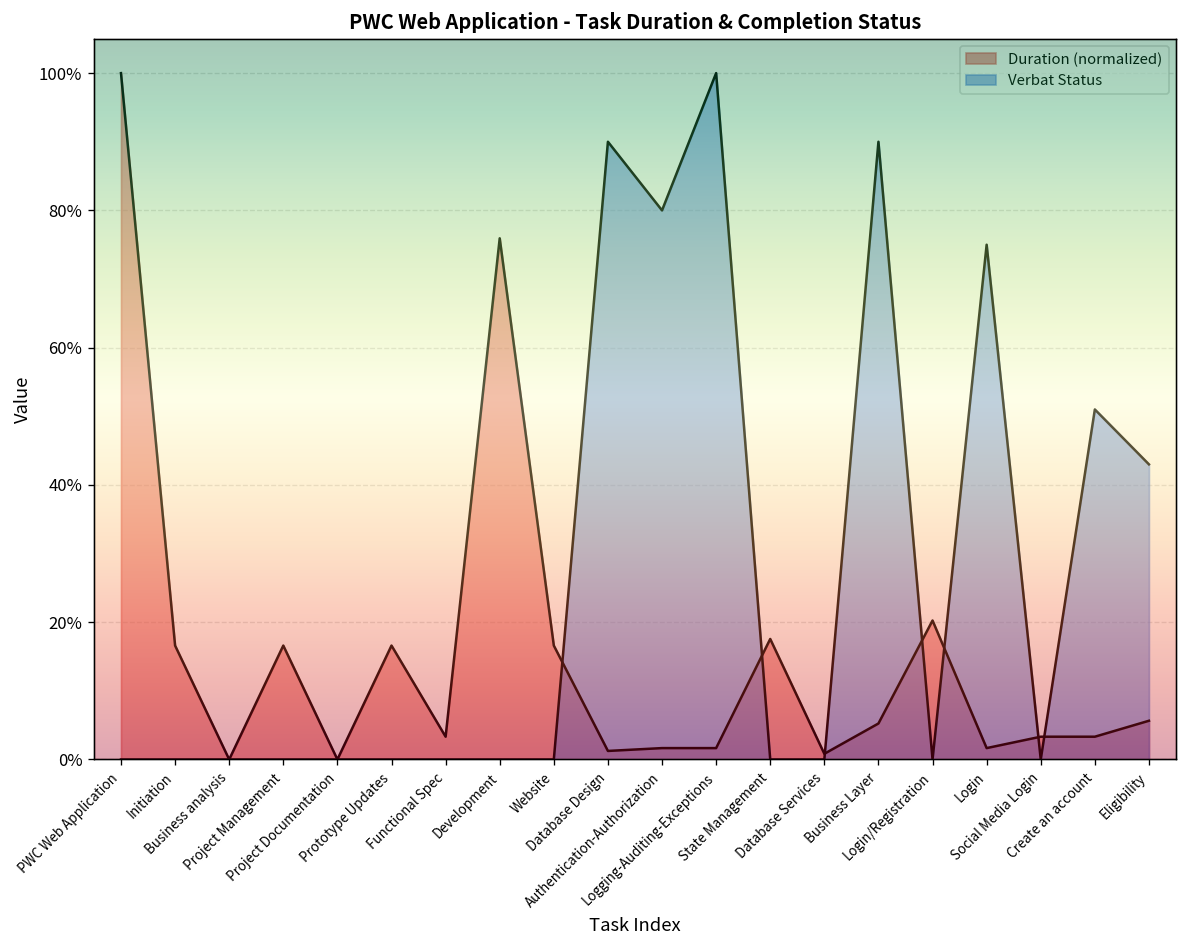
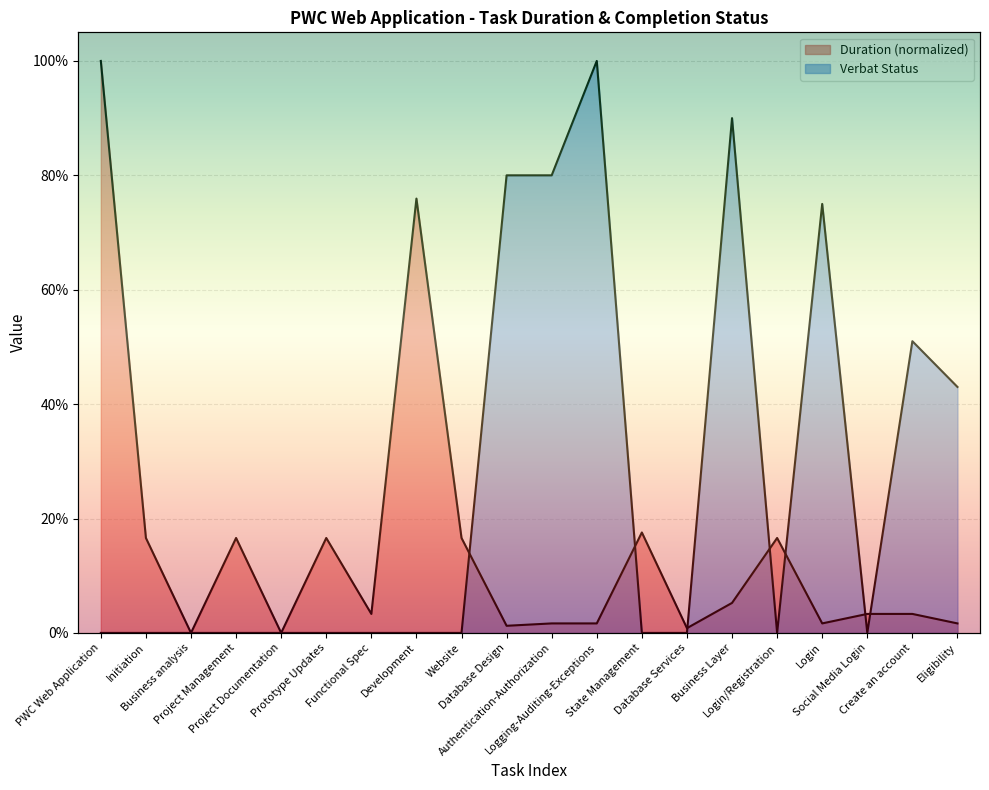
  {
    "Duration (normalized)": {
      "PWC Web Application": "100%",
      "Initiation": "17%",
      "Project Management": "17%",
      "Prototype Updates": "17%",
      "Functional Spec": "3%",
      "Development": "76%",
      "Website": "17%",
      "Database Design": "1%",
      "Authentication-Authorization": "2%",
      "Logging-Auditing-Exceptions": "2%",
      "State Management": "18%",
      "Database Services": "1%",
      "Business Layer": "5%",
-     "Login/Registration": "20%",
+     "Login/Registration": "17%",
      "Login": "2%",
      "Social Media Login": "3%",
      "Create an account": "3%",
-     "Eligibility": "6%"
+     "Eligibility": "2%"
    },
    "Verbat Status": {
      "PWC Web Application": "0%",
      "Initiation": "0%",
      "Project Management": "0%",
      "Prototype Updates": "0%",
      "Functional Spec": "0%",
      "Development": "0%",
      "Website": "0%",
-     "Database Design": "90%",
+     "Database Design": "80%",
      "Authentication-Authorization": "80%",
      "Logging-Auditing-Exceptions": "100%",
      "State Management": "0%",
      "Database Services": "0%",
      "Business Layer": "90%",
      "Login/Registration": "0%",
      "Login": "75%",
      "Social Media Login": "0%",
      "Create an account": "51%",
      "Eligibility": "43%"
    }
  }
